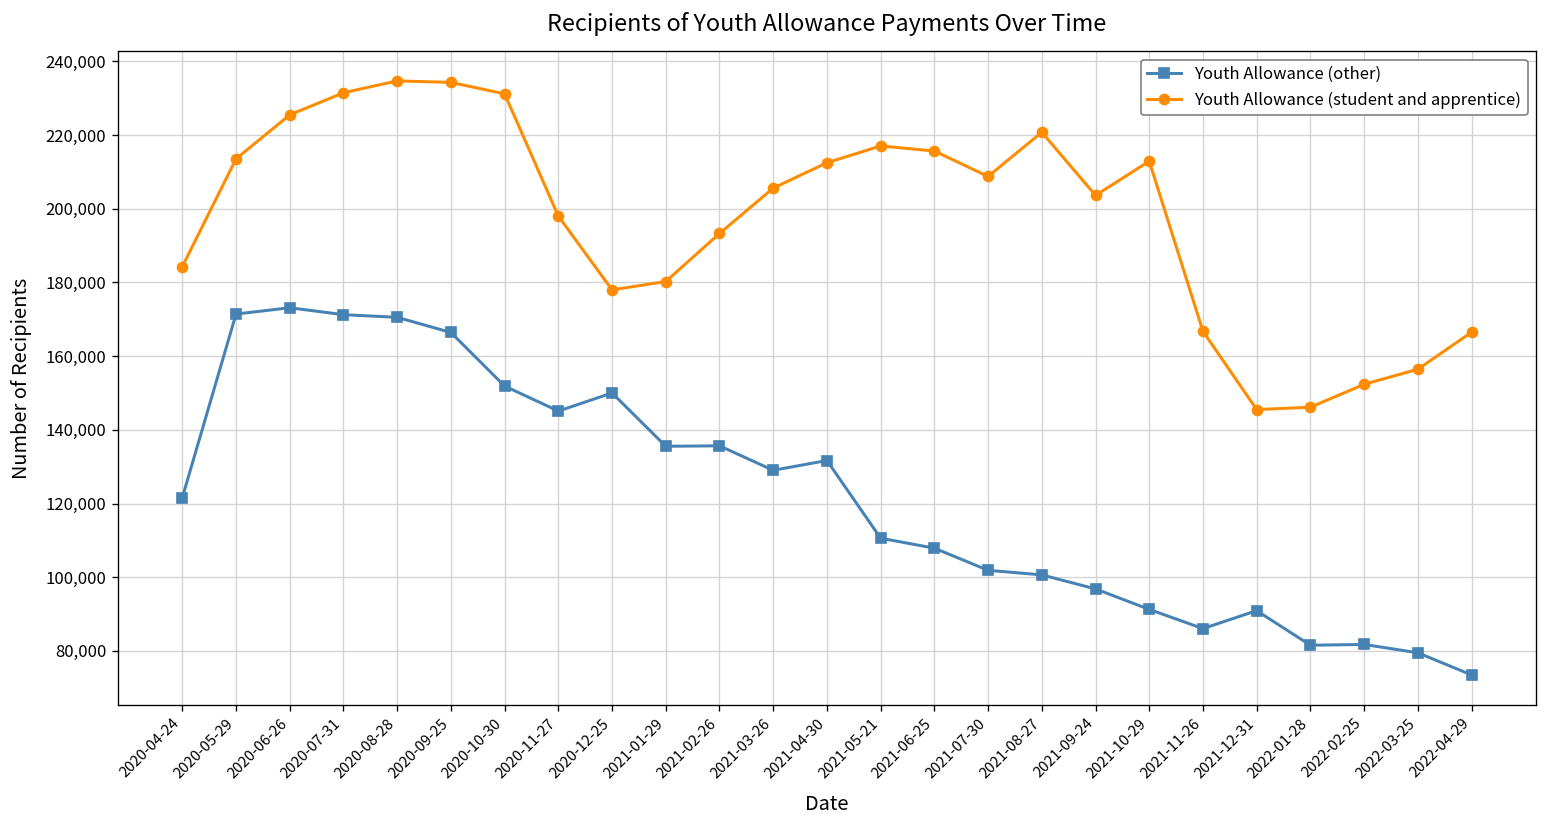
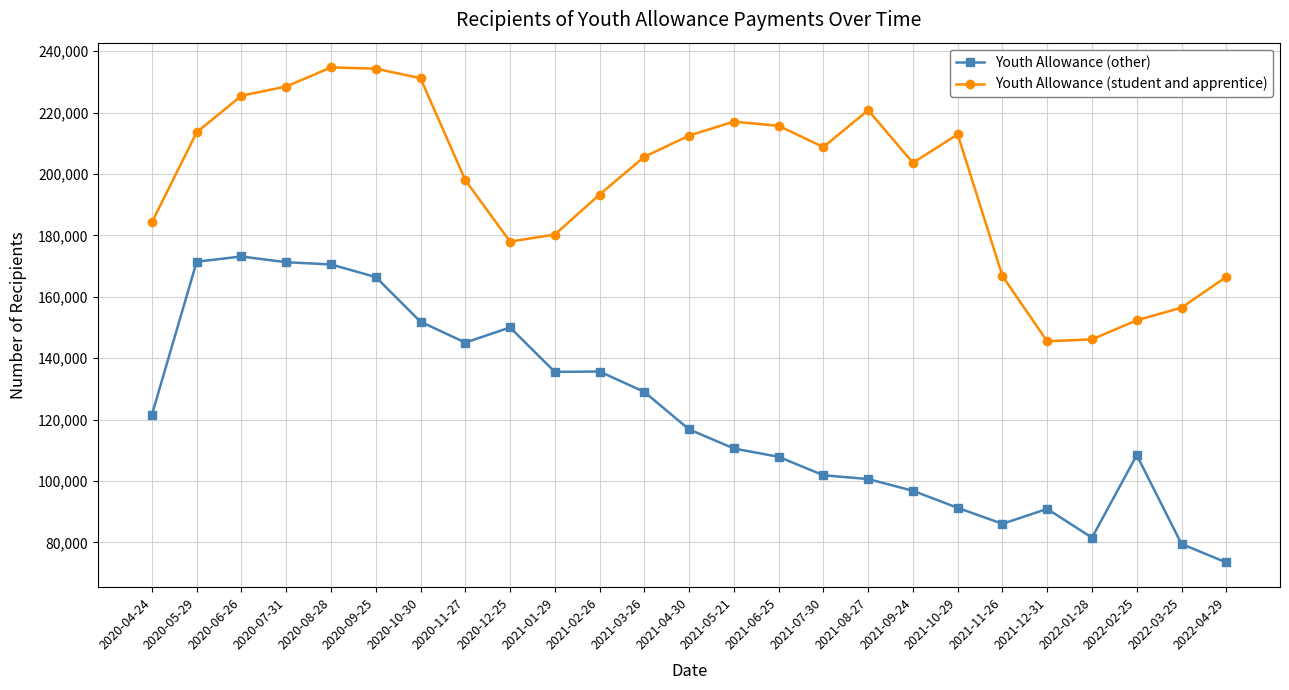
  {
    "Youth Allowance (other)": {
      "2020-04-24": "122,000",
      "2020-05-29": "171,000",
      "2020-06-26": "173,000",
      "2020-07-31": "171,000",
      "2020-08-28": "171,000",
      "2020-09-25": "166,000",
      "2020-10-30": "152,000",
      "2020-11-27": "145,000",
      "2020-12-25": "150,000",
      "2021-01-29": "136,000",
      "2021-02-26": "136,000",
      "2021-03-26": "129,000",
-     "2021-04-30": "132,000",
+     "2021-04-30": "117,000",
      "2021-05-21": "111,000",
      "2021-06-25": "108,000",
      "2021-07-30": "102,000",
      "2021-08-27": "101,000",
      "2021-09-24": "97,000",
      "2021-10-29": "91,000",
      "2021-11-26": "86,000",
      "2021-12-31": "91,000",
      "2022-01-28": "82,000",
-     "2022-02-25": "82,000",
+     "2022-02-25": "108,000",
      "2022-03-25": "80,000",
      "2022-04-29": "73,000"
    },
    "Youth Allowance (student and apprentice)": {
      "2020-04-24": "184,000",
      "2020-05-29": "214,000",
      "2020-06-26": "225,000",
-     "2020-07-31": "231,000",
+     "2020-07-31": "228,000",
      "2020-08-28": "235,000",
      "2020-09-25": "234,000",
      "2020-10-30": "231,000",
      "2020-11-27": "198,000",
      "2020-12-25": "178,000",
      "2021-01-29": "180,000",
      "2021-02-26": "193,000",
      "2021-03-26": "206,000",
      "2021-04-30": "212,000",
      "2021-05-21": "217,000",
      "2021-06-25": "216,000",
      "2021-07-30": "209,000",
      "2021-08-27": "221,000",
      "2021-09-24": "204,000",
      "2021-10-29": "213,000",
      "2021-11-26": "167,000",
      "2021-12-31": "145,000",
      "2022-01-28": "146,000",
      "2022-02-25": "152,000",
      "2022-03-25": "156,000",
      "2022-04-29": "166,000"
    }
  }
